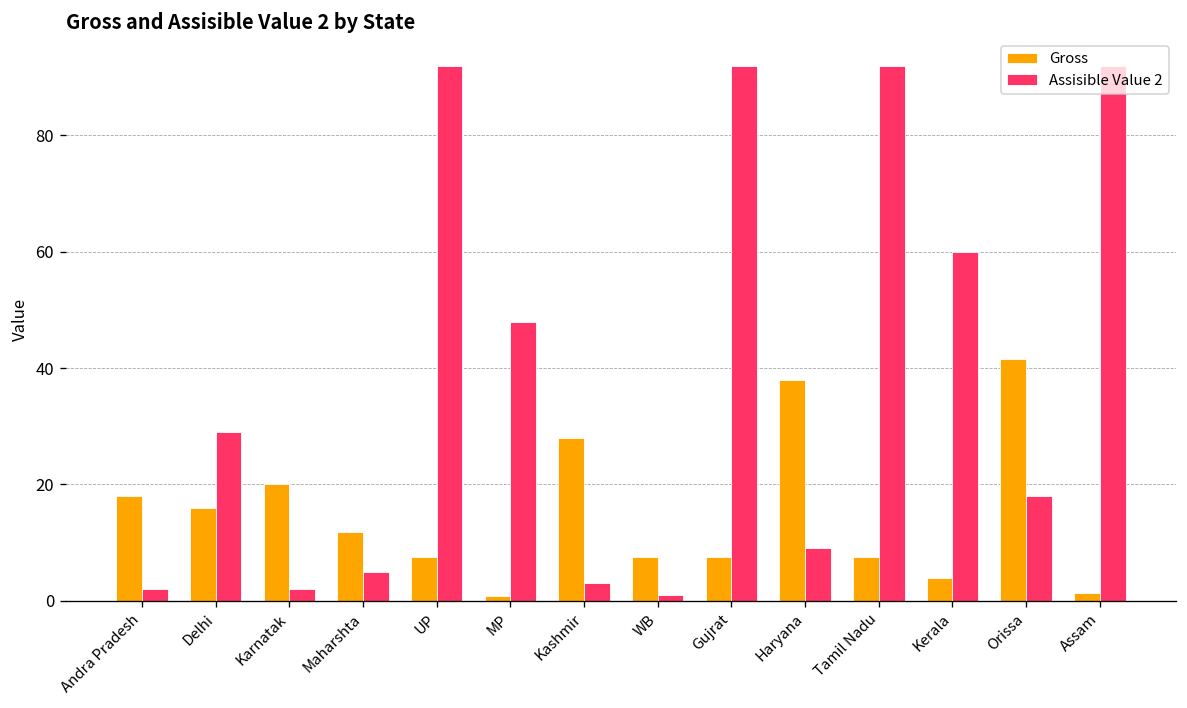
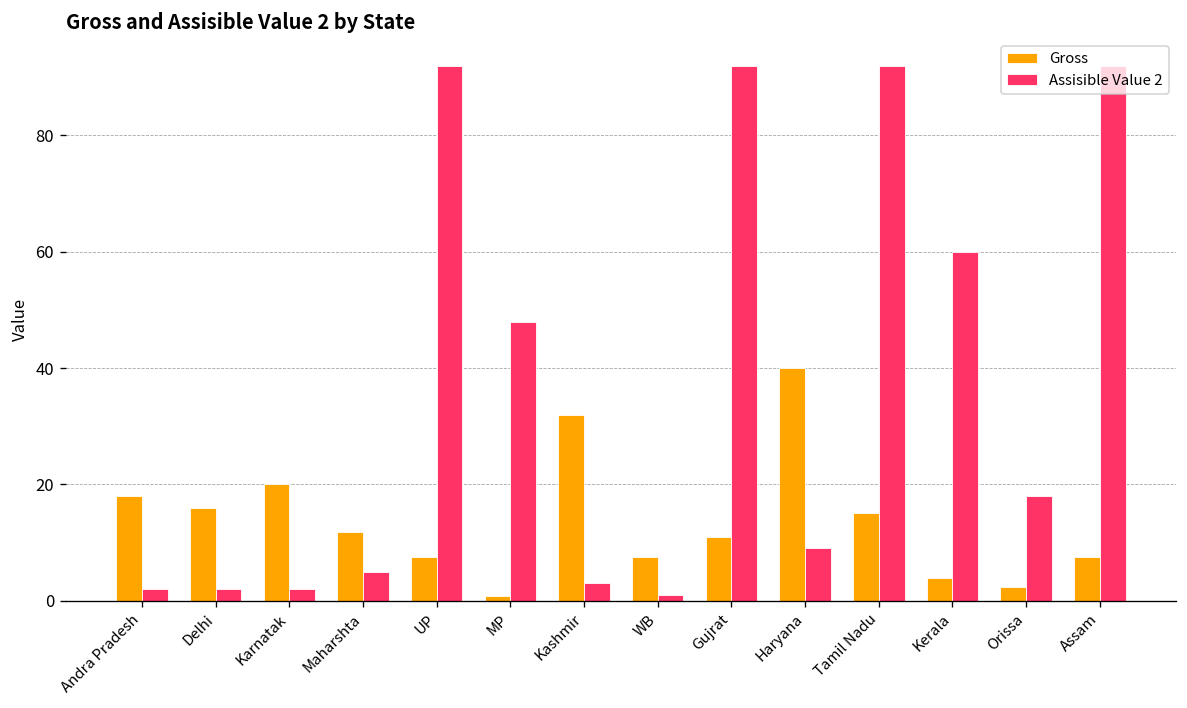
  {
    "Gross": {
      "Andra Pradesh": 18,
      "Delhi": 16,
      "Karnatak": 20,
      "Maharshta": 12,
      "UP": 8,
      "MP": 1,
-     "Kashmir": 28,
+     "Kashmir": 32,
      "WB": 8,
-     "Gujrat": 8,
-     "Haryana": 38,
-     "Tamil Nadu": 8,
+     "Gujrat": 11,
+     "Haryana": 40,
+     "Tamil Nadu": 15,
      "Kerala": 4,
-     "Orissa": 42,
-     "Assam": 1
+     "Orissa": 2,
+     "Assam": 8
    },
    "Assisible Value 2": {
      "Andra Pradesh": 2,
-     "Delhi": 29,
+     "Delhi": 2,
      "Karnatak": 2,
      "Maharshta": 5,
      "UP": 92,
      "MP": 48,
      "Kashmir": 3,
      "WB": 1,
      "Gujrat": 92,
      "Haryana": 9,
      "Tamil Nadu": 92,
      "Kerala": 60,
      "Orissa": 18
    }
  }
